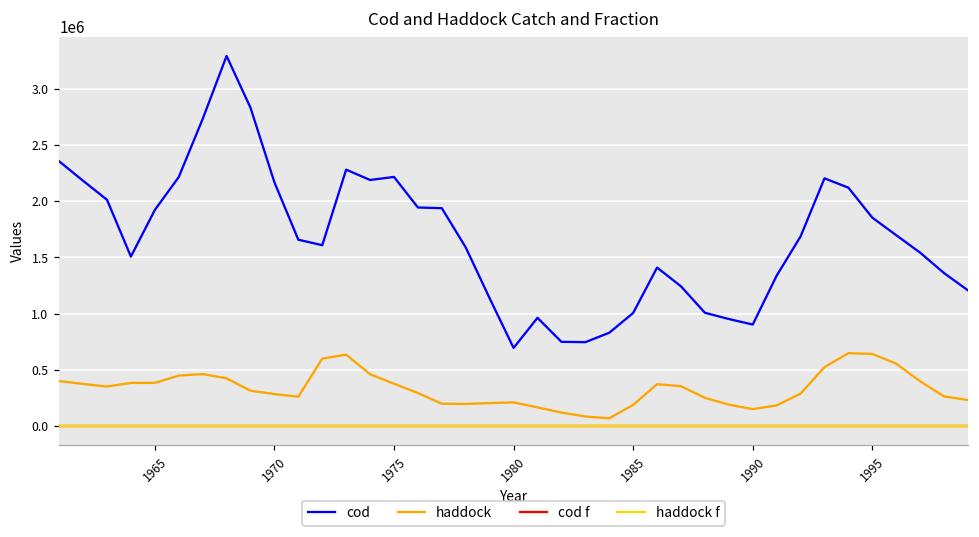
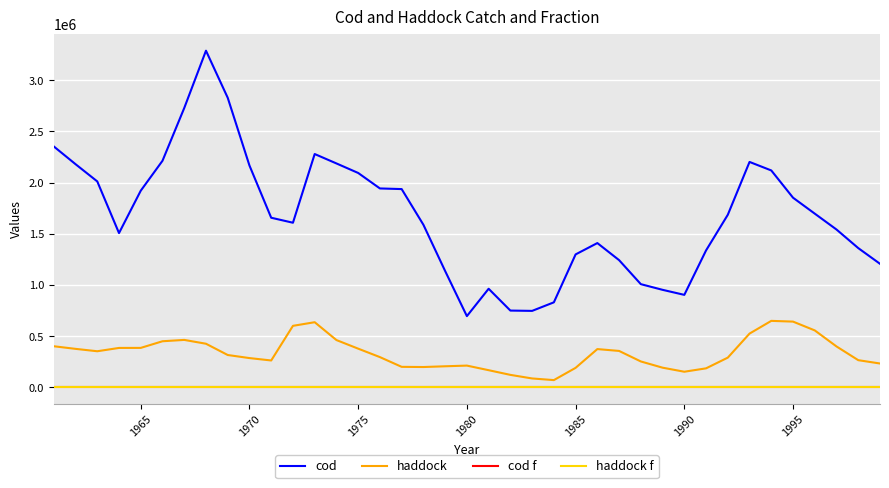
  {
    "cod": {
      "1965": 1920000,
      "1970": 2170000,
-     "1975": 2210000,
+     "1975": 2090000,
      "1980": 700000,
-     "1985": 1010000,
+     "1985": 1300000,
      "1990": 900000,
      "1995": 1850000
    }
  }
